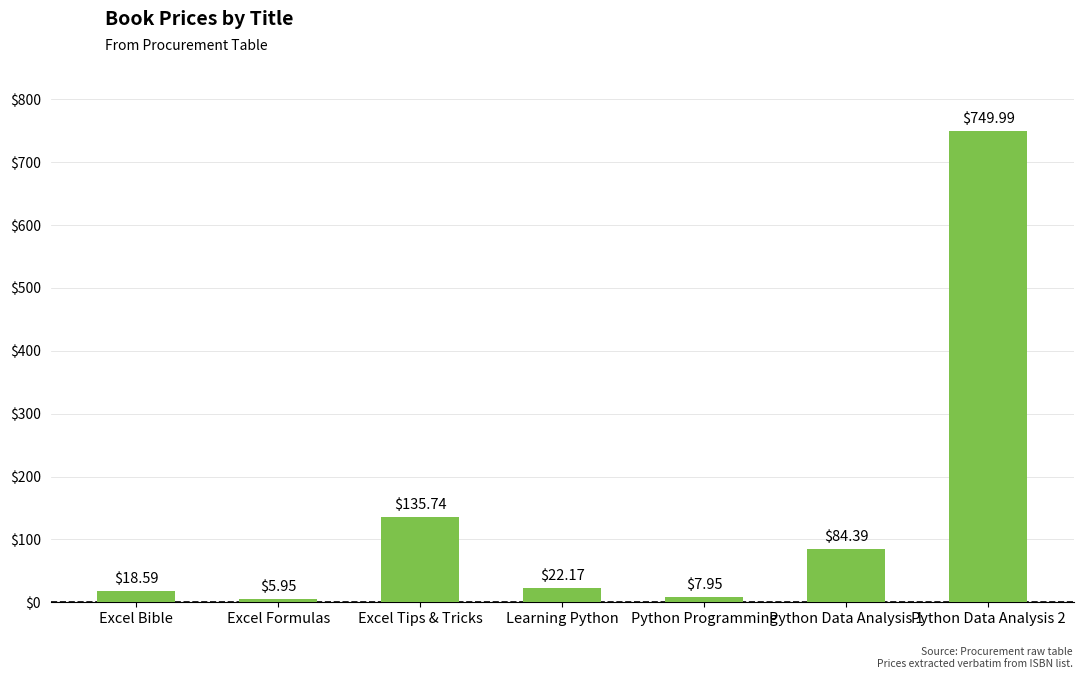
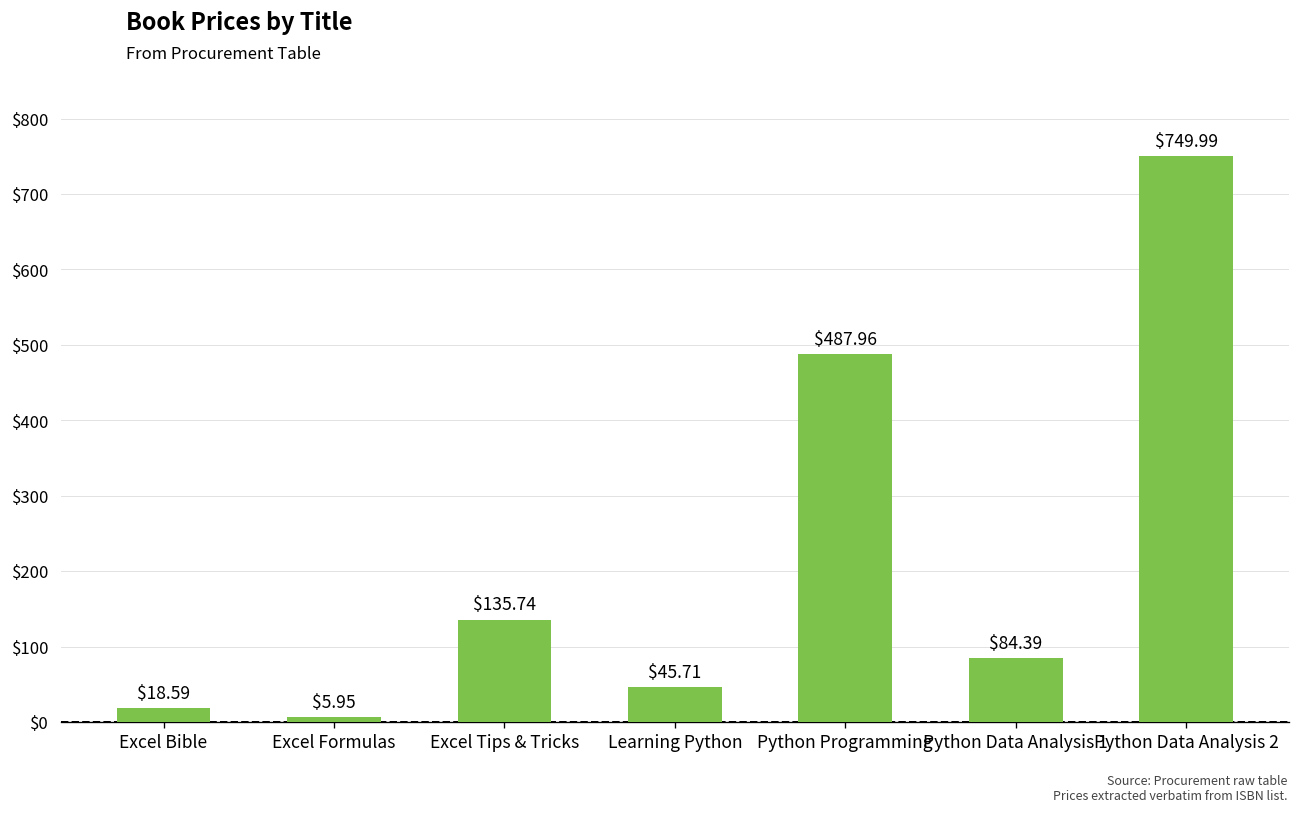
  {
    "Excel Bible": "$18.59",
    "Excel Formulas": "$5.95",
    "Excel Tips & Tricks": "$135.74",
-   "Learning Python": "$22.17",
-   "Python Programming": "$7.95",
+   "Learning Python": "$45.71",
+   "Python Programming": "$487.96",
    "Python Data Analysis 1": "$84.39",
    "Python Data Analysis 2": "$749.99"
  }
